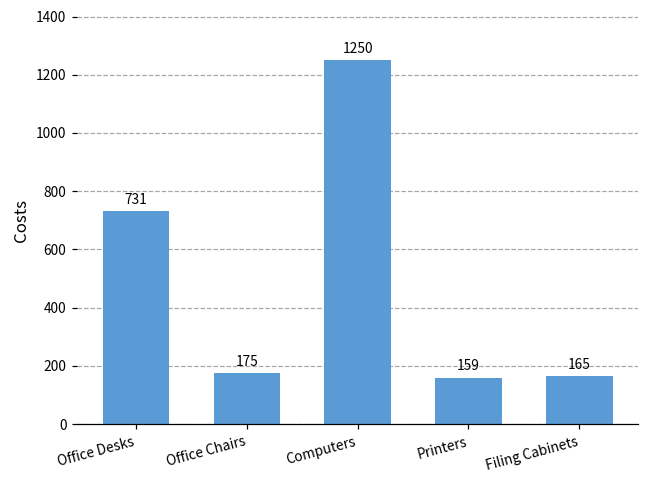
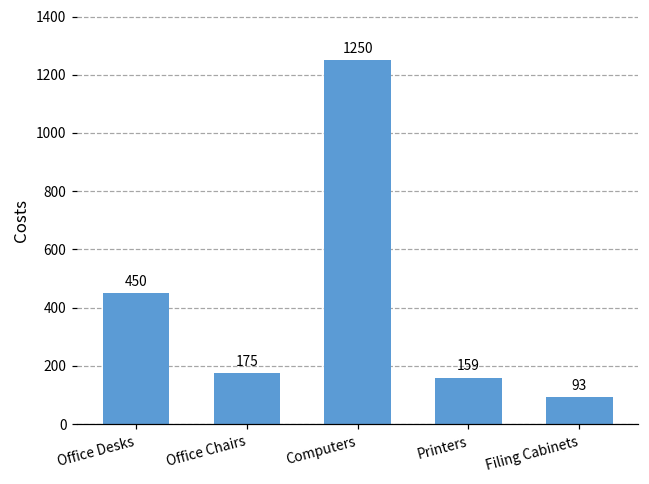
  {
-   "Office Desks": 731,
+   "Office Desks": 450,
    "Office Chairs": 175,
    "Computers": 1250,
    "Printers": 159,
-   "Filing Cabinets": 165
+   "Filing Cabinets": 93
  }
